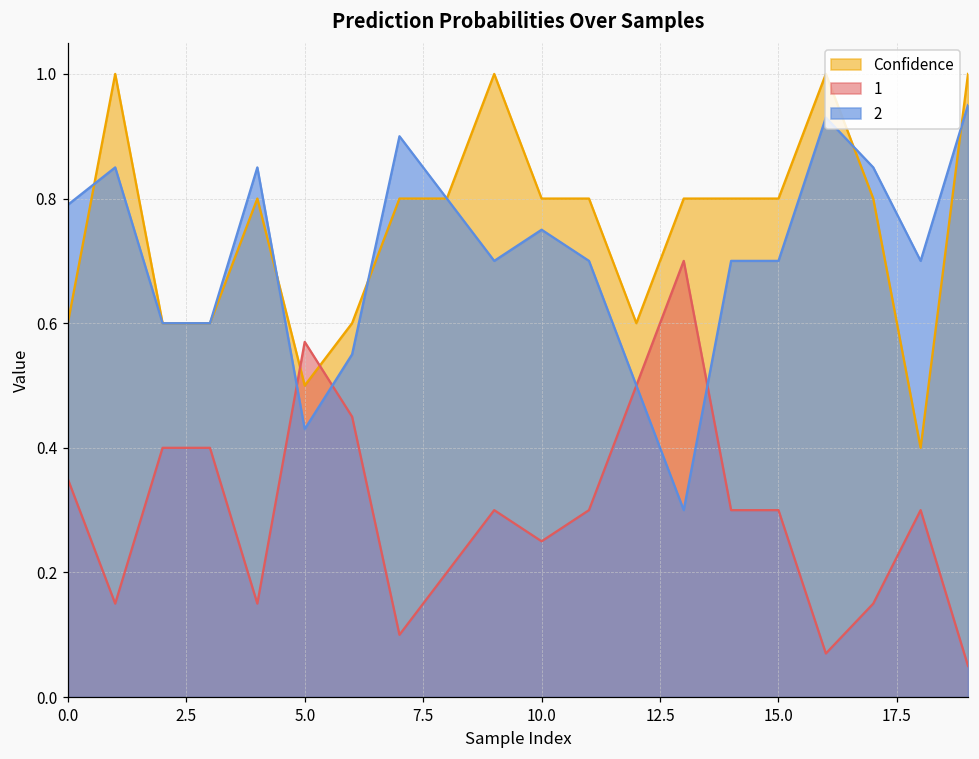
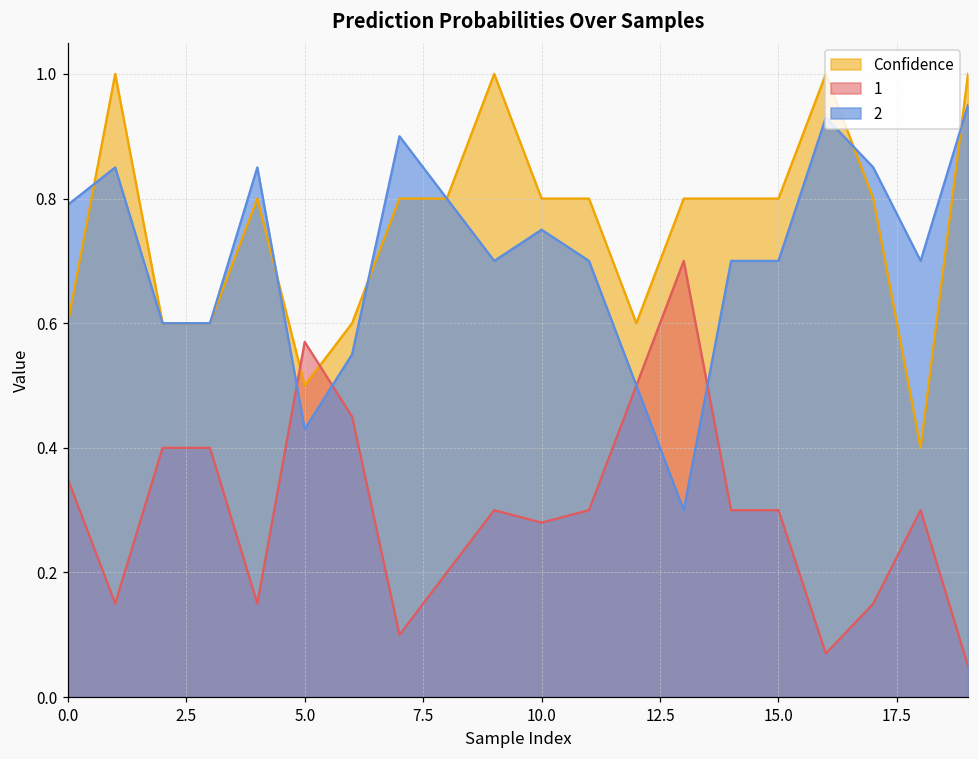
  {
    "Confidence": {
      "0.0": 0.60,
      "5.0": 0.50,
      "10.0": 0.80,
      "15.0": 0.80
    },
    "1": {
      "0.0": 0.35,
      "5.0": 0.57,
-     "10.0": 0.25,
+     "10.0": 0.28,
      "15.0": 0.30
    },
    "2": {
      "0.0": 0.79,
      "5.0": 0.43,
      "10.0": 0.75,
      "15.0": 0.70
    }
  }
